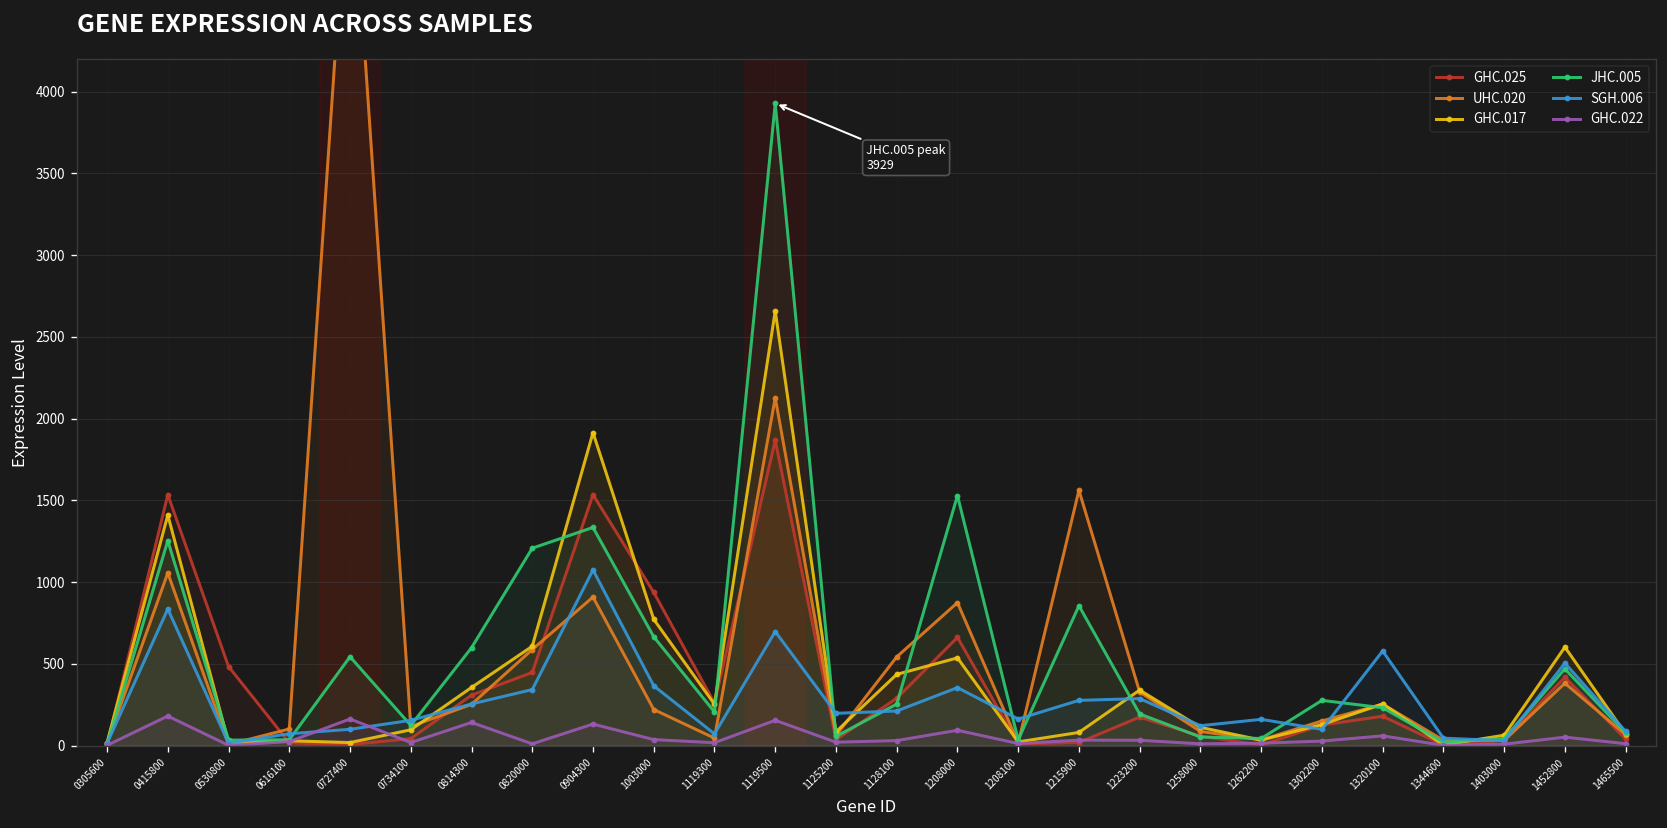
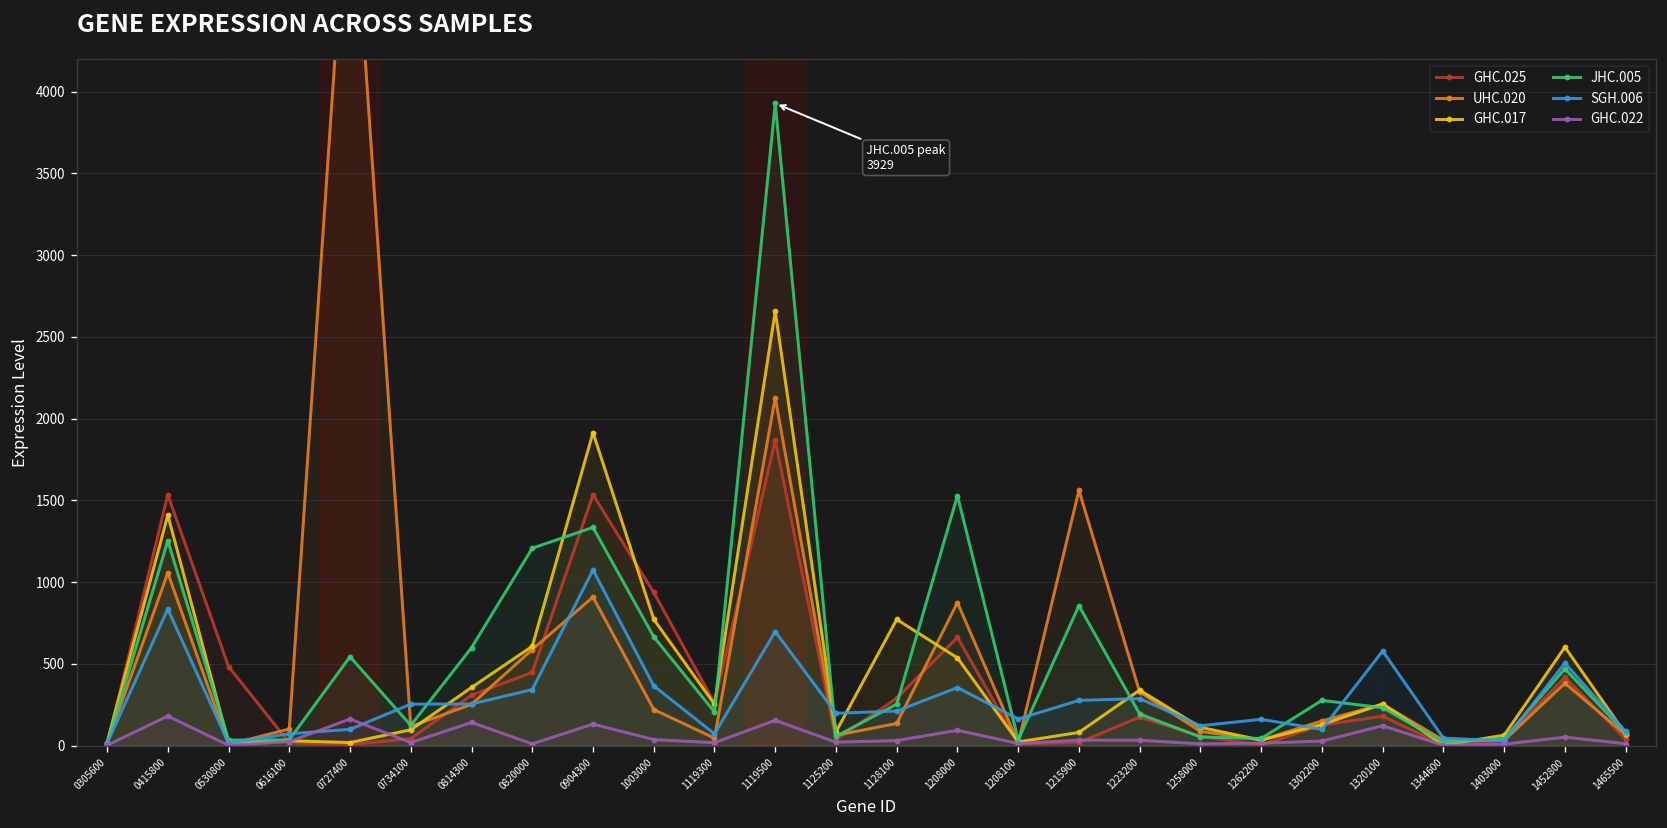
  {
    "GHC.025": {
      "0415800": 1540,
      "0530800": 480,
      "0734100": 40,
      "0814300": 310,
      "0820000": 450,
      "0904300": 1540,
      "1003000": 940,
      "1119500": 1870,
      "1128100": 290,
      "1208000": 660,
      "1223200": 180,
      "1320100": 180,
      "1452800": 420,
      "1465500": 40
    },
    "UHC.020": {
      "0415800": 1060,
      "0616100": 100,
      "0820000": 590,
      "0904300": 910,
      "1003000": 220,
      "1119300": 50,
      "1119500": 2130,
-     "1128100": 540,
+     "1128100": 140,
      "1208000": 880,
      "1215900": 1560,
      "1258000": 90,
      "1302200": 150,
      "1452800": 380
    },
    "GHC.017": {
      "0415800": 1410,
      "0734100": 100,
      "0814300": 360,
      "0820000": 610,
      "0904300": 1920,
      "1003000": 770,
      "1119500": 2660,
      "1125200": 90,
-     "1128100": 440,
+     "1128100": 770,
      "1208000": 540,
      "1215900": 80,
      "1403000": 60,
      "1452800": 600
    },
    "JHC.005": {
      "0415800": 1250,
      "0727400": 540,
      "0814300": 600,
      "0820000": 1210,
      "0904300": 1340,
      "1003000": 670,
      "1119300": 210,
      "1128100": 250,
      "1208000": 1530,
      "1215900": 860,
      "1223200": 190,
      "1302200": 280,
      "1320100": 230,
      "1452800": 470
    },
    "SGH.006": {
      "0415800": 840,
      "0616100": 70,
      "0727400": 100,
-     "0734100": 160,
+     "0734100": 250,
      "0820000": 340,
      "0904300": 1080,
      "1003000": 370,
      "1119300": 70,
      "1119500": 700,
      "1125200": 200,
      "1128100": 210,
      "1208000": 360,
      "1208100": 160,
      "1215900": 280,
      "1223200": 290,
      "1262200": 160,
      "1302200": 100,
      "1320100": 580,
      "1452800": 510
    },
    "GHC.022": {
      "0415800": 180,
      "0727400": 160,
      "0734100": 20,
      "0814300": 140,
      "0820000": 10,
      "0904300": 130,
      "1003000": 40,
      "1119300": 20,
      "1119500": 160,
      "1128100": 30,
      "1208000": 90,
      "1223200": 30,
      "1258000": 10,
      "1302200": 30,
-     "1320100": 60,
+     "1320100": 120,
      "1403000": 10,
      "1452800": 50,
      "1465500": 10
    }
  }
